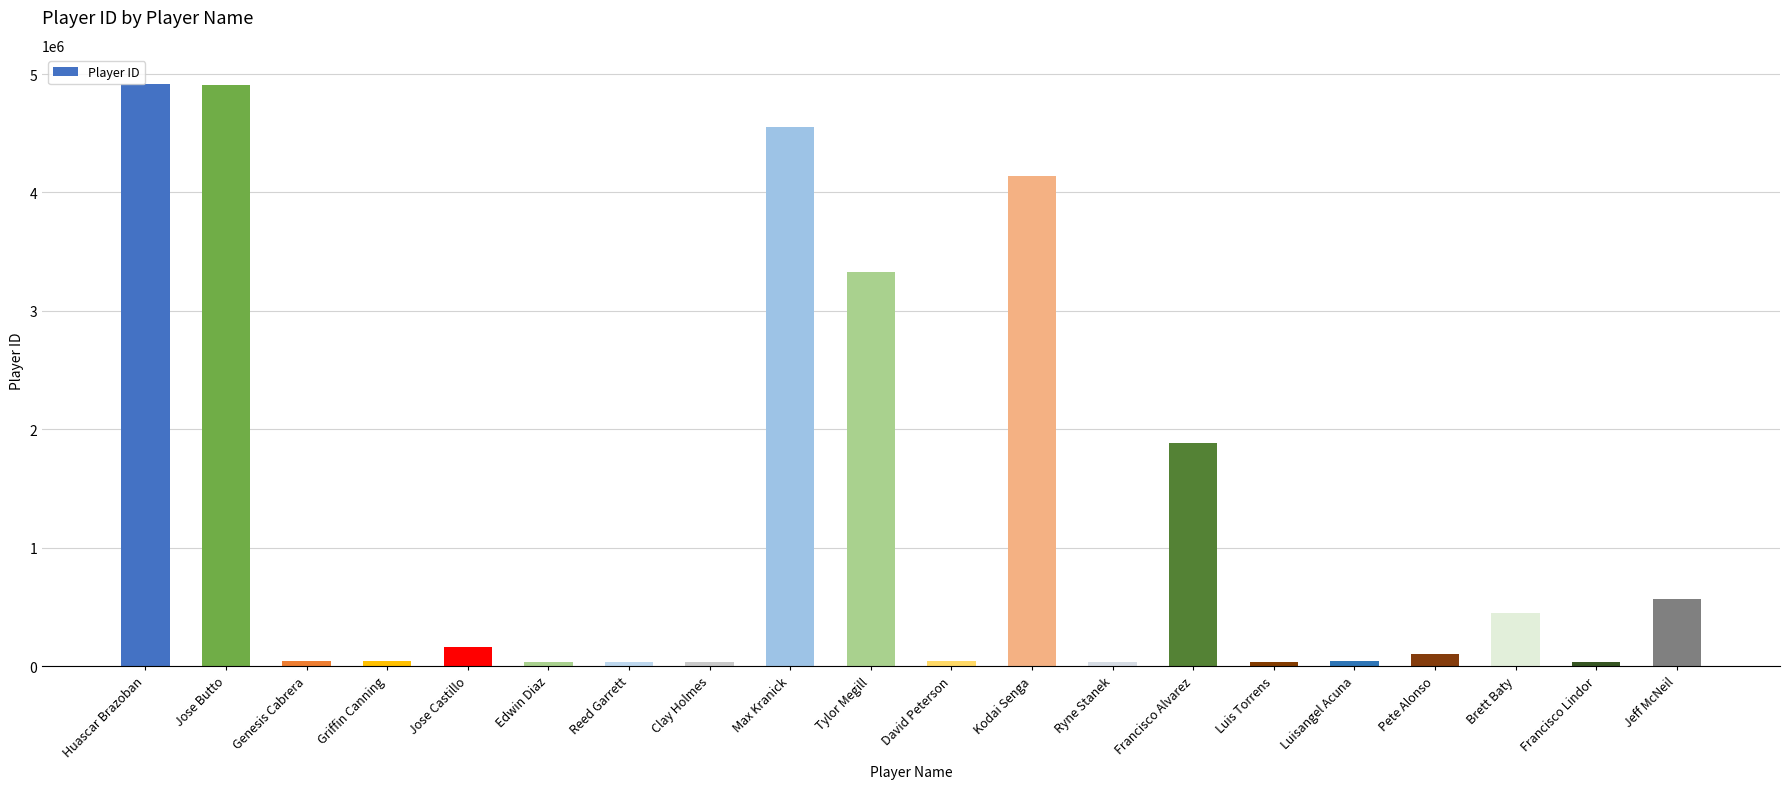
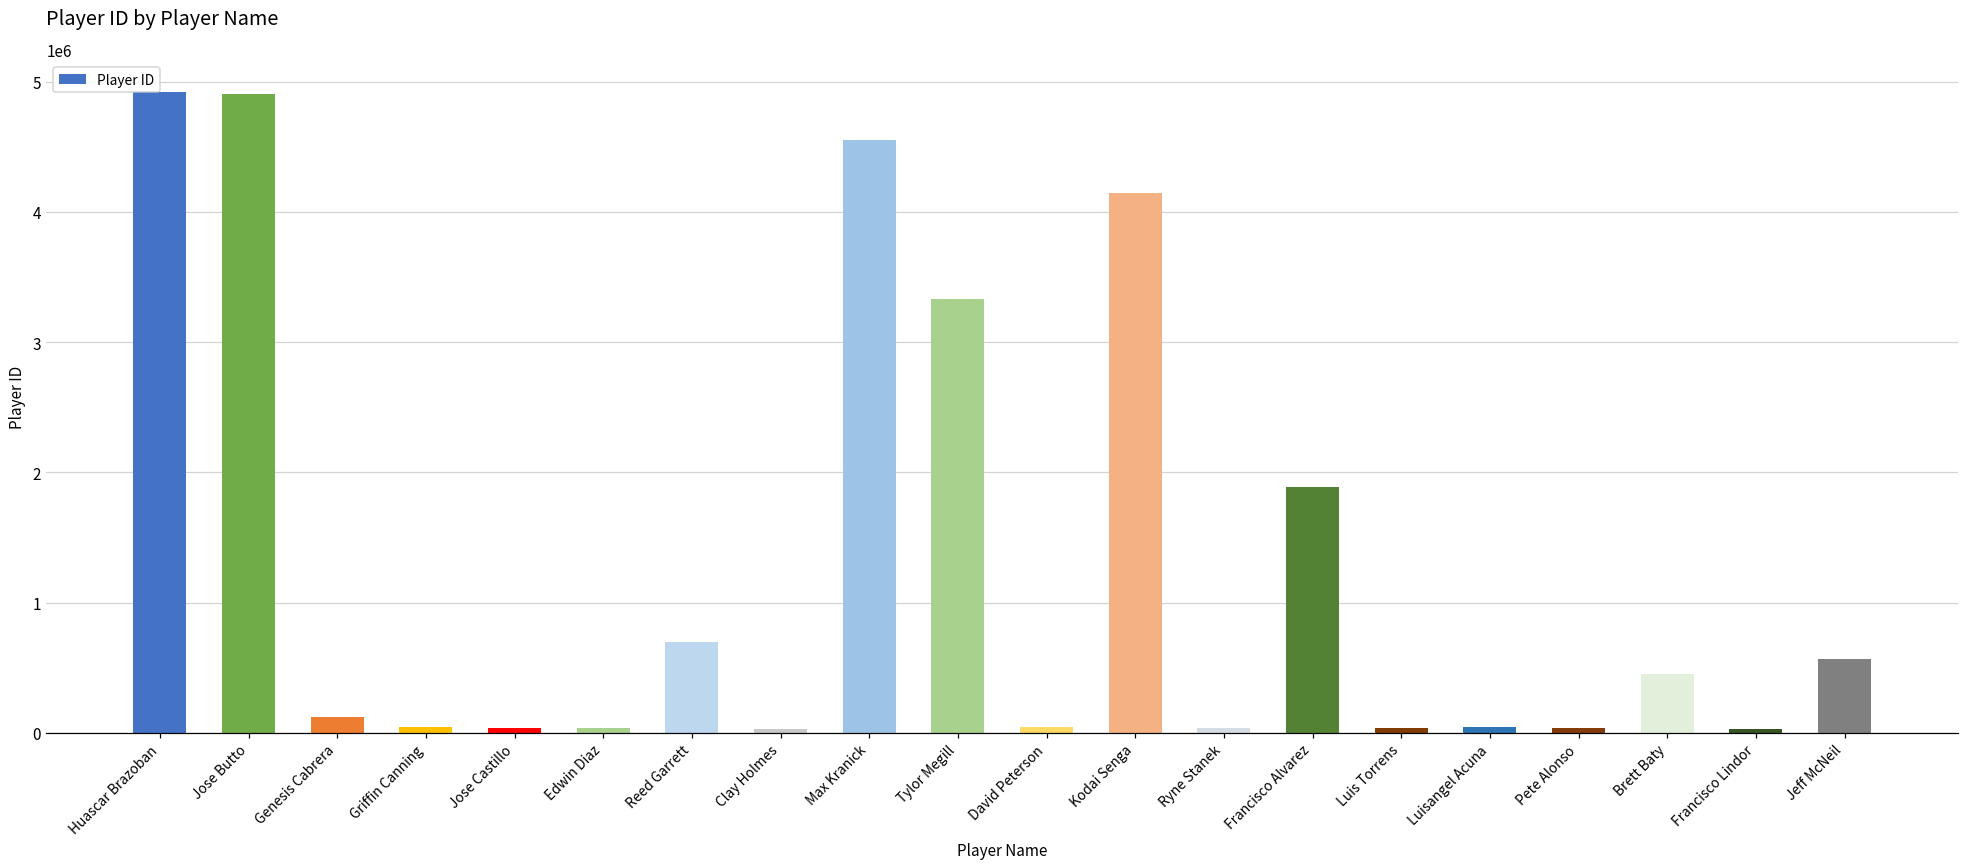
  {
    "Huascar Brazoban": 4920000,
    "Jose Butto": 4910000,
-   "Genesis Cabrera": 40000,
+   "Genesis Cabrera": 120000,
    "Griffin Canning": 40000,
-   "Jose Castillo": 160000,
+   "Jose Castillo": 40000,
    "Edwin Diaz": 40000,
-   "Reed Garrett": 40000,
+   "Reed Garrett": 700000,
    "Clay Holmes": 30000,
    "Max Kranick": 4550000,
    "Tylor Megill": 3330000,
    "David Peterson": 40000,
    "Kodai Senga": 4140000,
    "Ryne Stanek": 30000,
    "Francisco Alvarez": 1890000,
    "Luis Torrens": 30000,
    "Luisangel Acuna": 40000,
-   "Pete Alonso": 110000,
+   "Pete Alonso": 40000,
    "Brett Baty": 450000,
    "Francisco Lindor": 30000,
    "Jeff McNeil": 570000
  }
